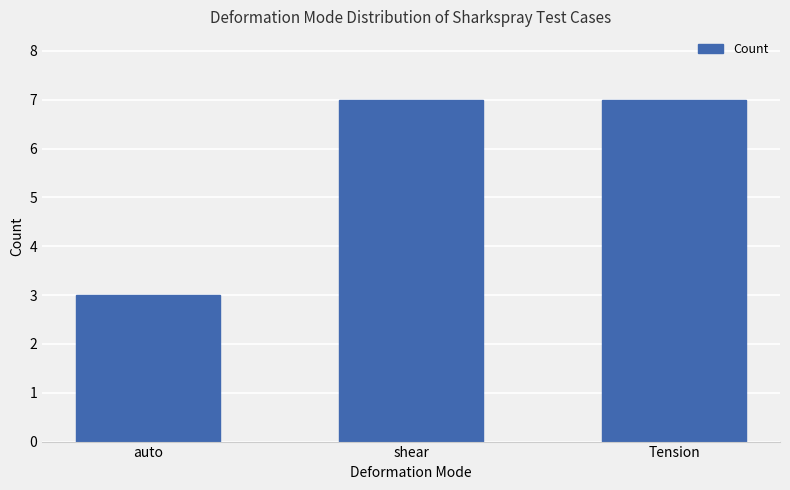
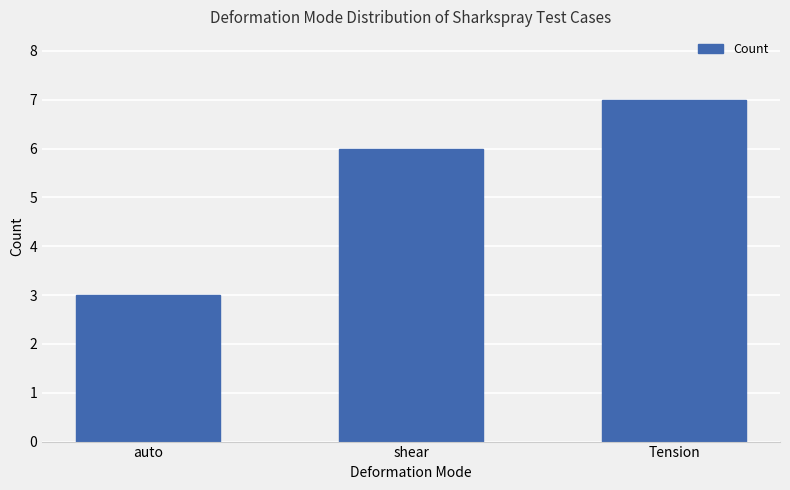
  {
    "auto": 3,
-   "shear": 7,
+   "shear": 6,
    "Tension": 7
  }
